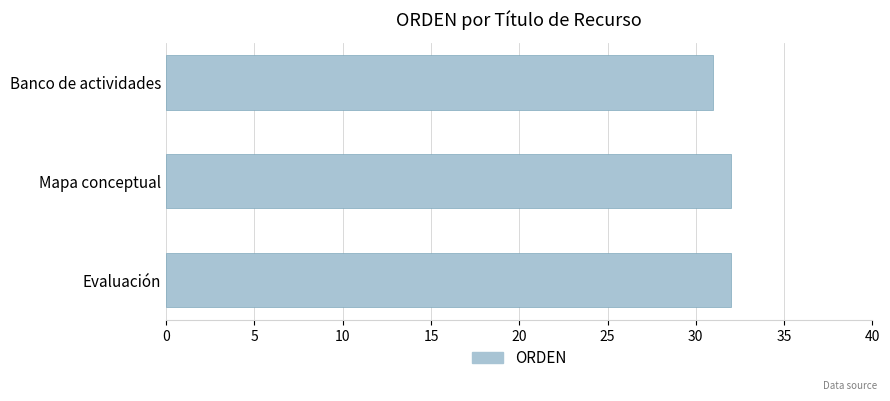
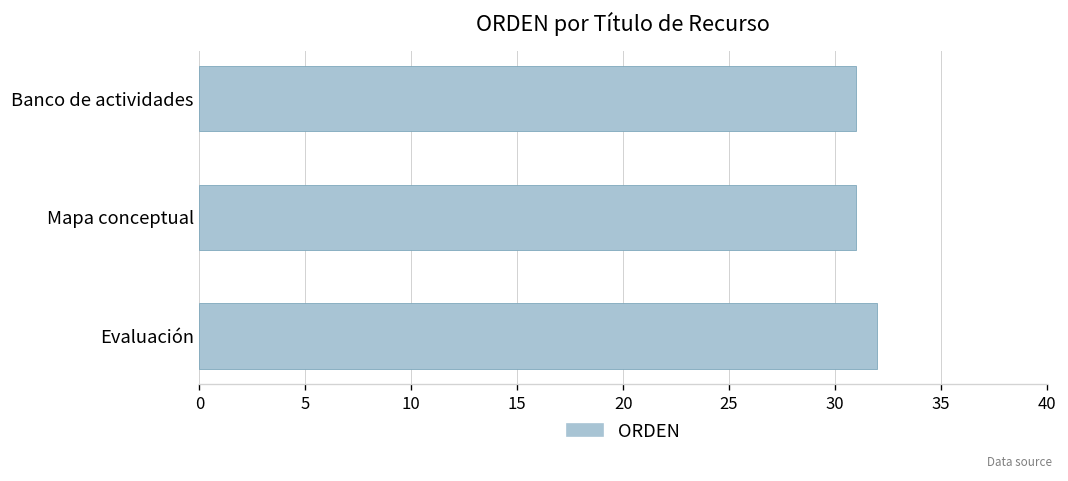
  {
    "Banco de actividades": 31,
-   "Mapa conceptual": 32,
+   "Mapa conceptual": 31,
    "Evaluación": 32
  }
